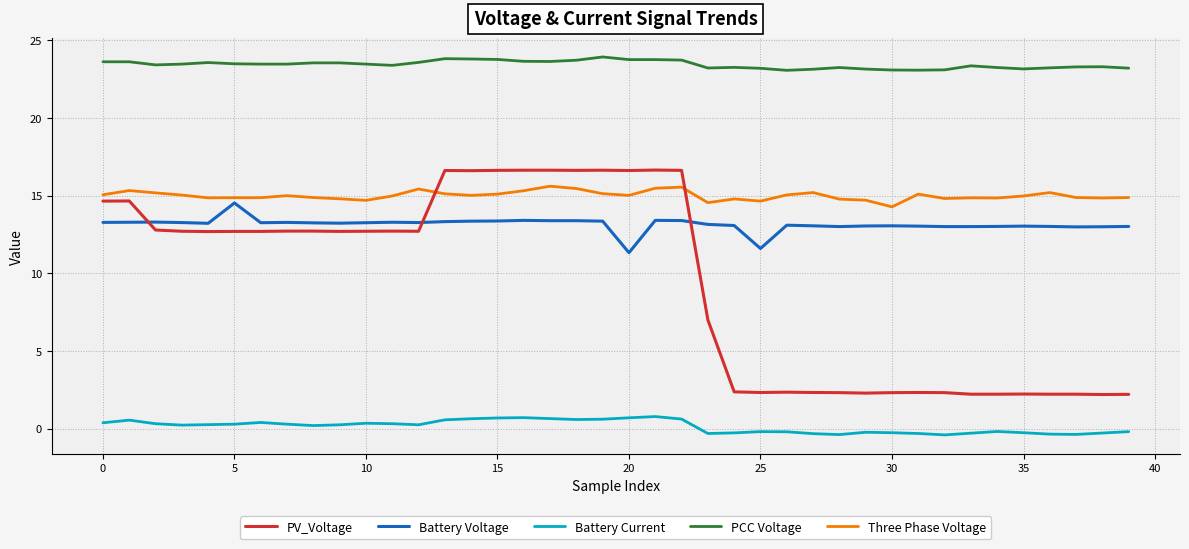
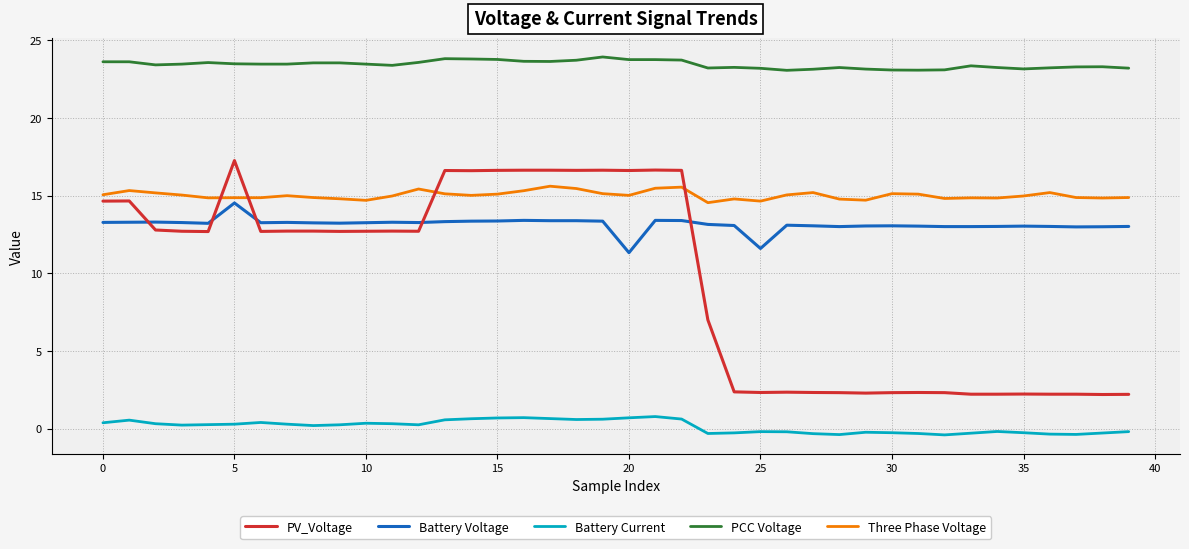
  {
    "PV_Voltage": {
      "0": 14.6,
-     "5": 12.7,
+     "5": 17.3,
      "10": 12.7,
      "15": 16.6,
      "20": 16.6,
      "25": 2.3,
      "30": 2.3,
      "35": 2.2
    },
    "Battery Voltage": {
      "0": 13.3,
      "5": 14.5,
      "10": 13.3,
      "15": 13.4,
      "20": 11.3,
      "25": 11.6,
      "30": 13.1,
      "35": 13.0
    },
    "Battery Current": {
      "0": 0.4,
      "5": 0.3,
      "10": 0.3,
      "15": 0.7,
      "20": 0.7,
      "25": -0.2,
      "30": -0.3,
      "35": -0.3
    },
    "PCC Voltage": {
      "0": 23.6,
      "5": 23.5,
      "10": 23.5,
      "15": 23.8,
      "20": 23.8,
      "25": 23.2,
      "30": 23.1,
      "35": 23.2
    },
    "Three Phase Voltage": {
      "0": 15.1,
      "5": 14.9,
      "10": 14.7,
      "15": 15.1,
      "20": 15.0,
      "25": 14.6,
-     "30": 14.3,
+     "30": 15.1,
      "35": 15.0
    }
  }
